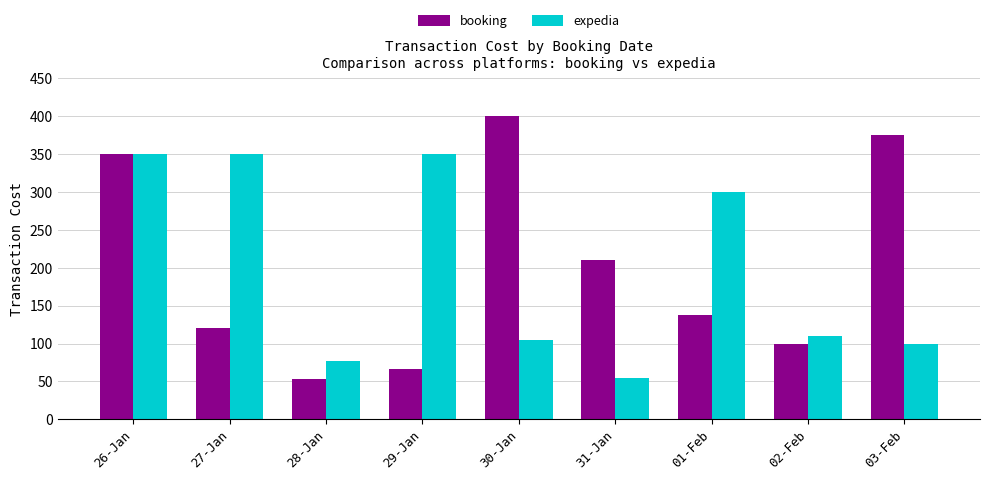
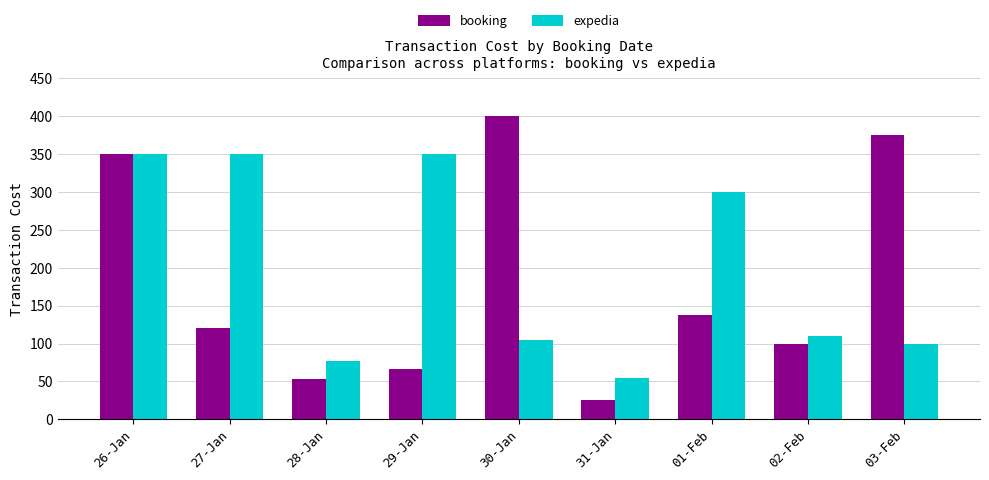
  {
    "booking": {
      "26-Jan": 350,
      "27-Jan": 120,
      "28-Jan": 50,
      "29-Jan": 70,
      "30-Jan": 400,
-     "31-Jan": 210,
+     "31-Jan": 30,
      "01-Feb": 140,
      "02-Feb": 100,
      "03-Feb": 380
    },
    "expedia": {
      "26-Jan": 350,
      "27-Jan": 350,
      "28-Jan": 80,
      "29-Jan": 350,
      "30-Jan": 110,
      "31-Jan": 60,
      "01-Feb": 300,
      "02-Feb": 110,
      "03-Feb": 100
    }
  }
